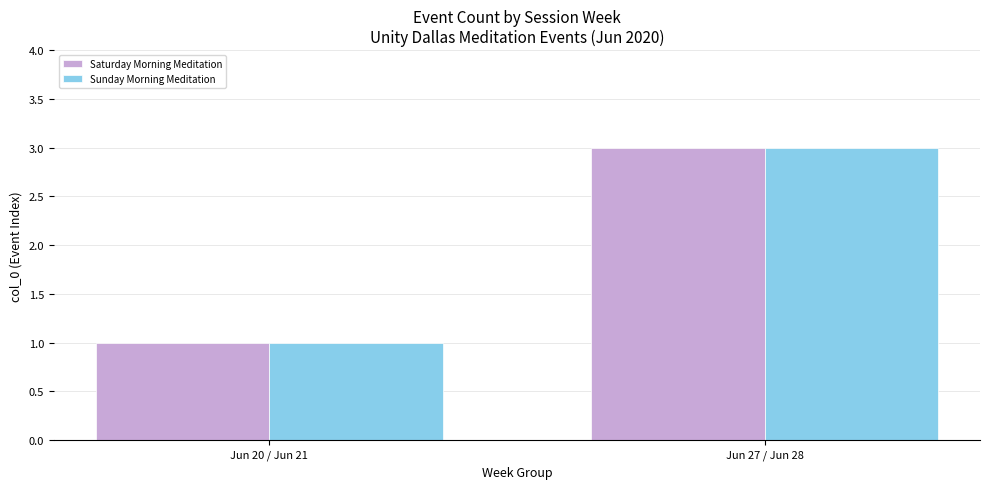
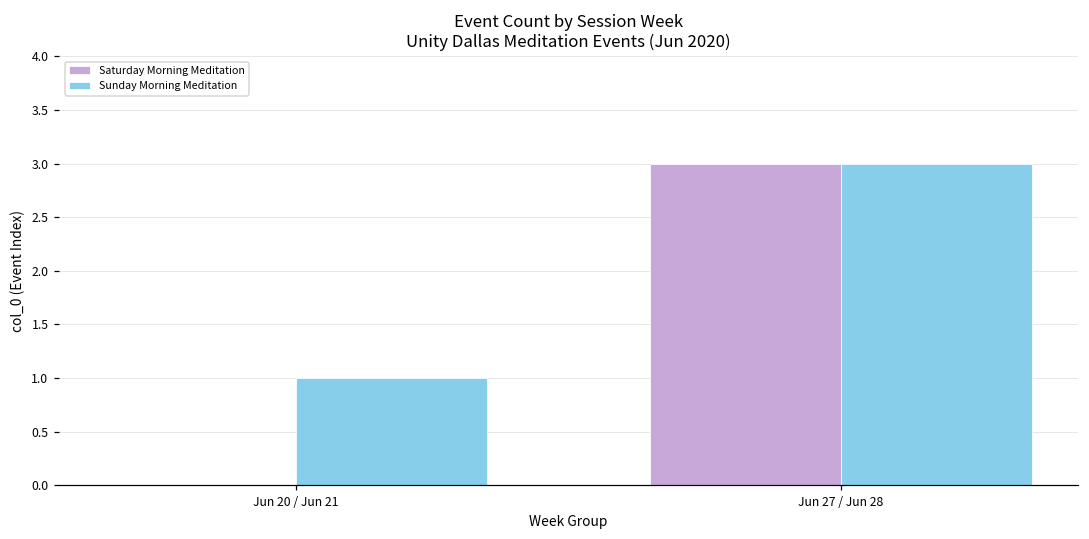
  {
    "Saturday Morning Meditation": {
-     "Jun 20 / Jun 21": 1,
+     "Jun 20 / Jun 21": 0,
      "Jun 27 / Jun 28": 3
    },
    "Sunday Morning Meditation": {
      "Jun 20 / Jun 21": 1,
      "Jun 27 / Jun 28": 3
    }
  }
